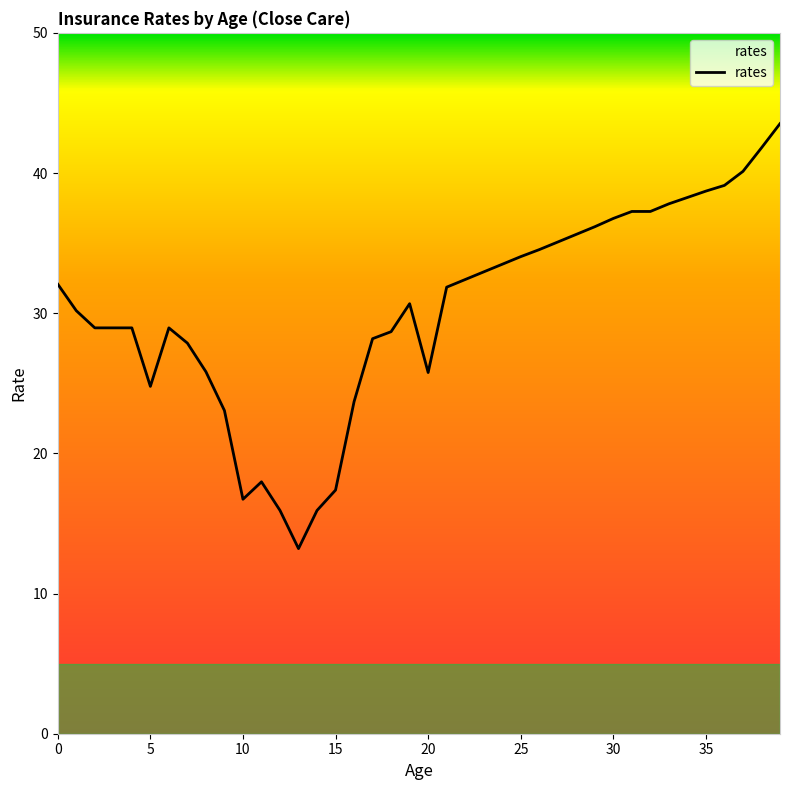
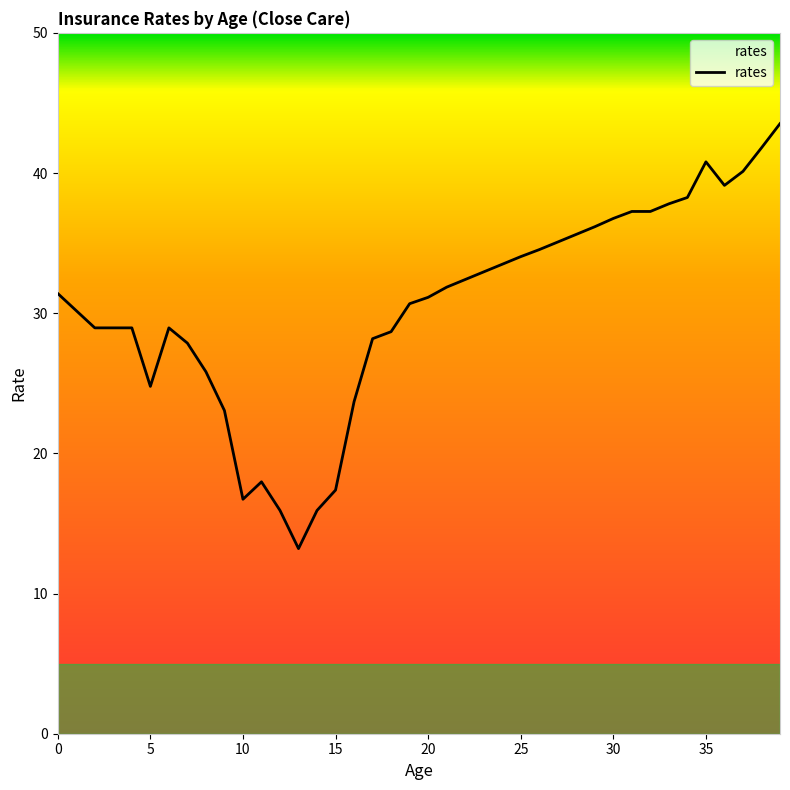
  {
-   "0": 32.1,
+   "0": 31.4,
    "5": 24.8,
    "10": 16.7,
    "15": 17.4,
-   "20": 25.8,
+   "20": 31.1,
    "25": 34.0,
    "30": 36.8,
-   "35": 38.7
+   "35": 40.8
  }
